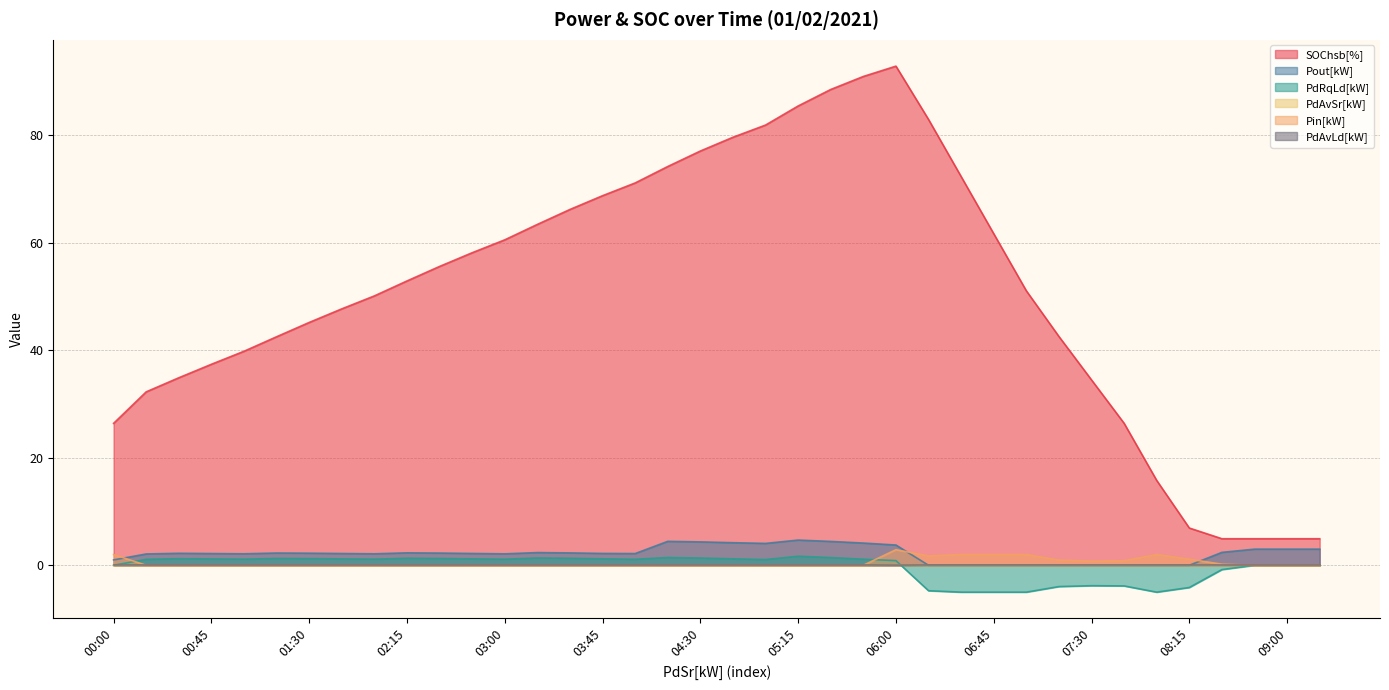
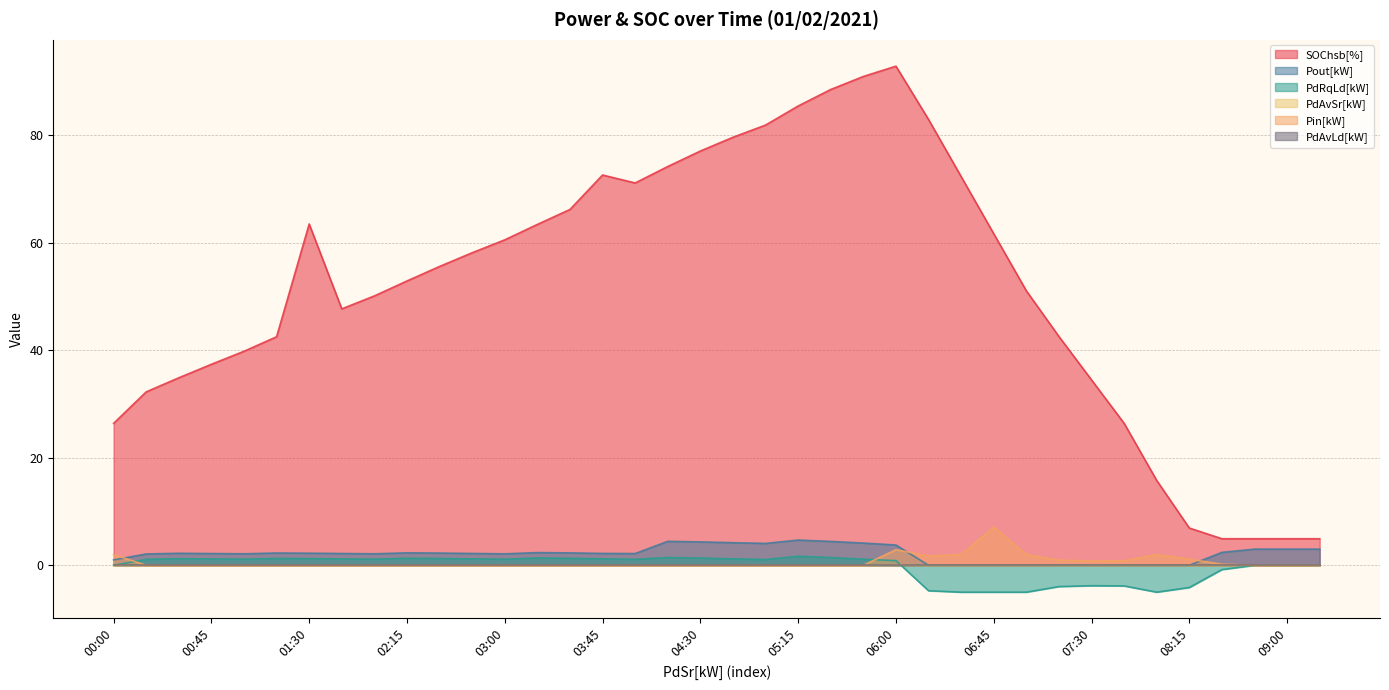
  {
    "SOChsb[%]": {
      "00:00": 26,
      "00:45": 37,
-     "01:30": 45,
+     "01:30": 63,
      "02:15": 53,
      "03:00": 61,
-     "03:45": 69,
+     "03:45": 73,
      "04:30": 77,
      "05:15": 85,
      "06:00": 93,
      "06:45": 62,
      "07:30": 34,
      "08:15": 7,
      "09:00": 5
    },
    "Pin[kW]": {
      "00:00": 2,
      "06:00": 3,
-     "06:45": 2,
+     "06:45": 7,
      "07:30": 1,
      "08:15": 1
    }
  }
